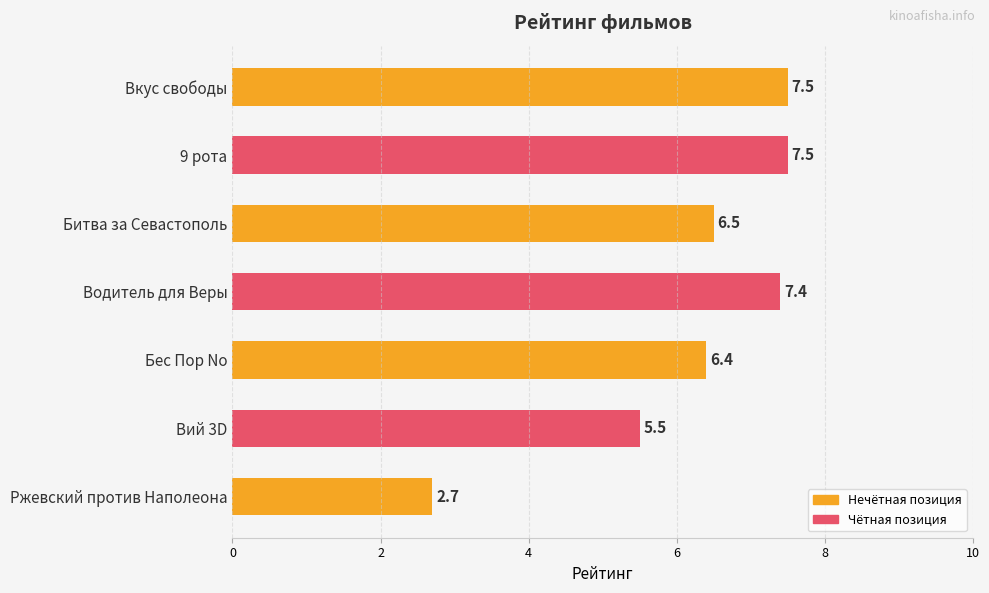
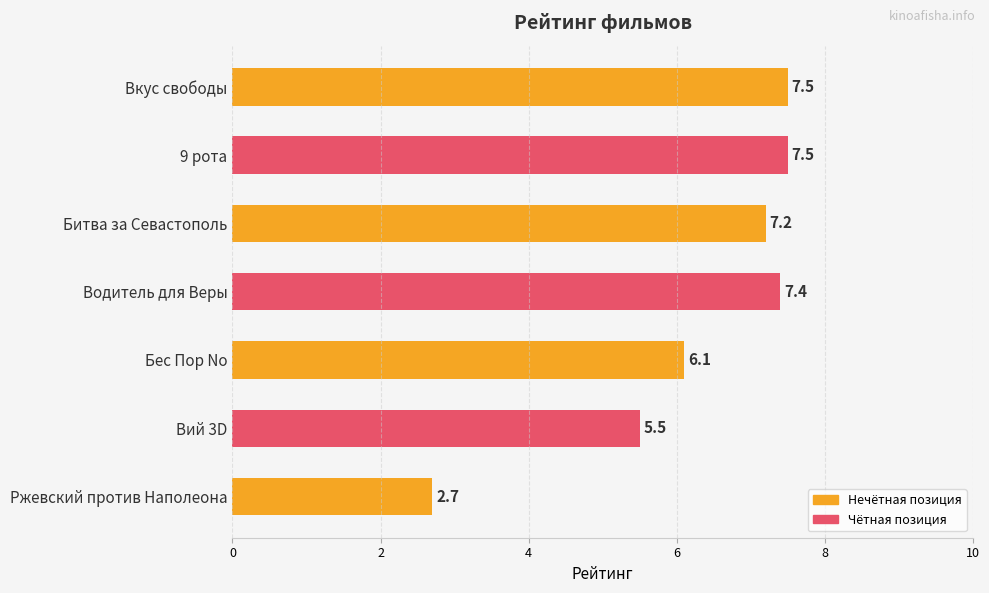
  {
    "Вкус свободы": 7.5,
    "9 рота": 7.5,
-   "Битва за Севастополь": 6.5,
+   "Битва за Севастополь": 7.2,
    "Водитель для Веры": 7.4,
-   "Бес Пор No": 6.4,
+   "Бес Пор No": 6.1,
    "Вий 3D": 5.5,
    "Ржевский против Наполеона": 2.7
  }
